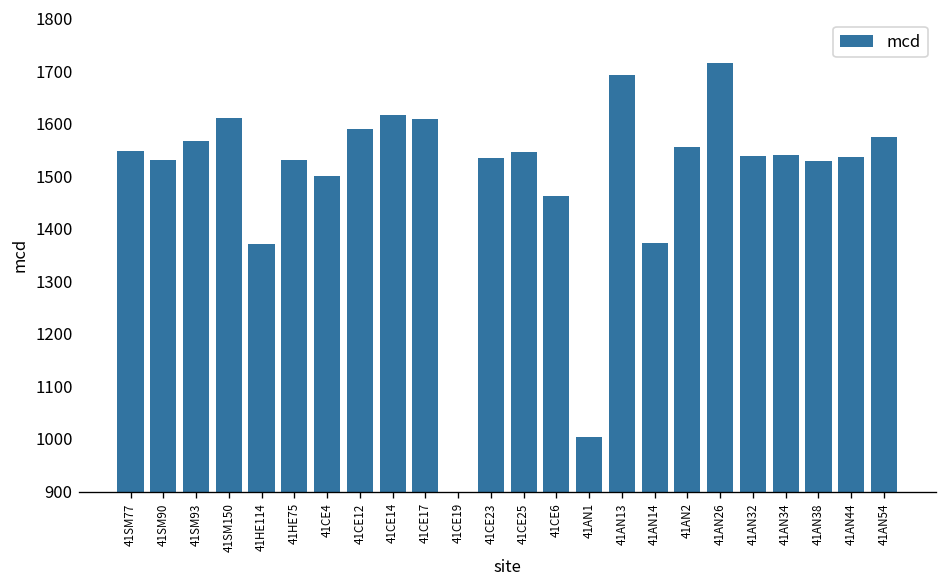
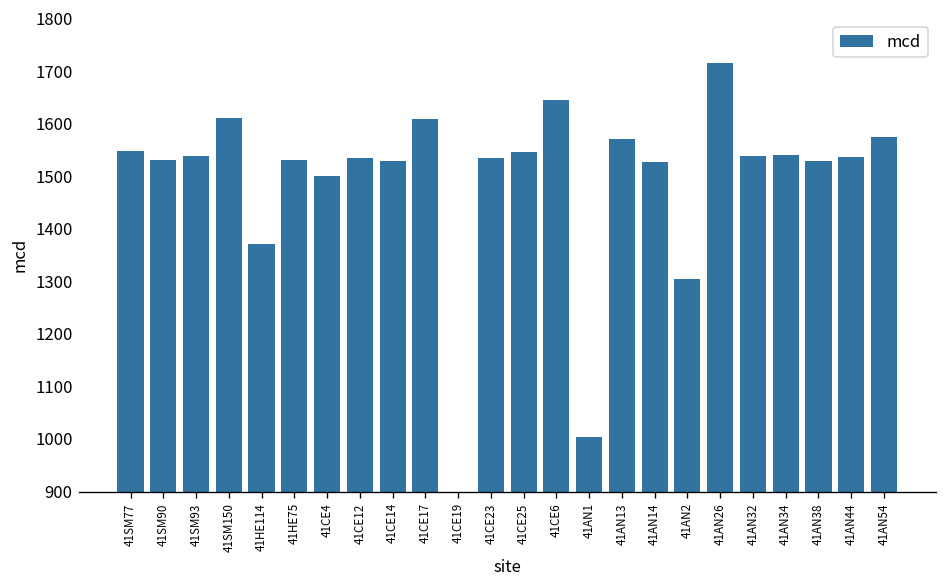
  {
    "41SM77": 1550,
    "41SM90": 1530,
-   "41SM93": 1570,
+   "41SM93": 1540,
    "41SM150": 1610,
    "41HE114": 1370,
    "41HE75": 1530,
    "41CE4": 1500,
-   "41CE12": 1590,
-   "41CE14": 1620,
+   "41CE12": 1530,
+   "41CE14": 1530,
    "41CE17": 1610,
    "41CE23": 1540,
    "41CE25": 1550,
-   "41CE6": 1460,
+   "41CE6": 1650,
    "41AN1": 1000,
-   "41AN13": 1690,
-   "41AN14": 1370,
-   "41AN2": 1560,
+   "41AN13": 1570,
+   "41AN14": 1530,
+   "41AN2": 1300,
    "41AN26": 1720,
    "41AN32": 1540,
    "41AN34": 1540,
    "41AN38": 1530,
    "41AN44": 1540,
    "41AN54": 1580
  }
